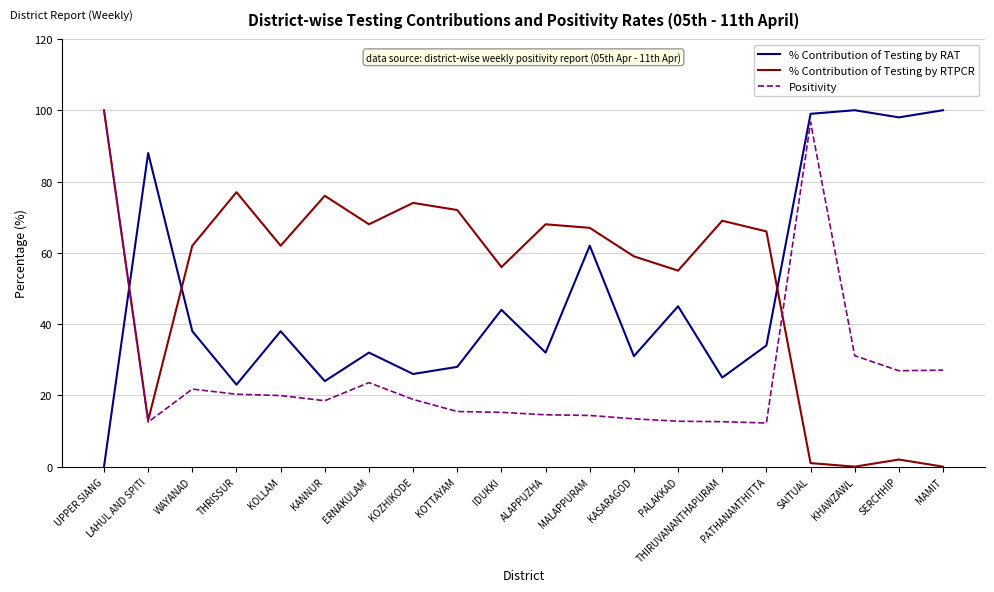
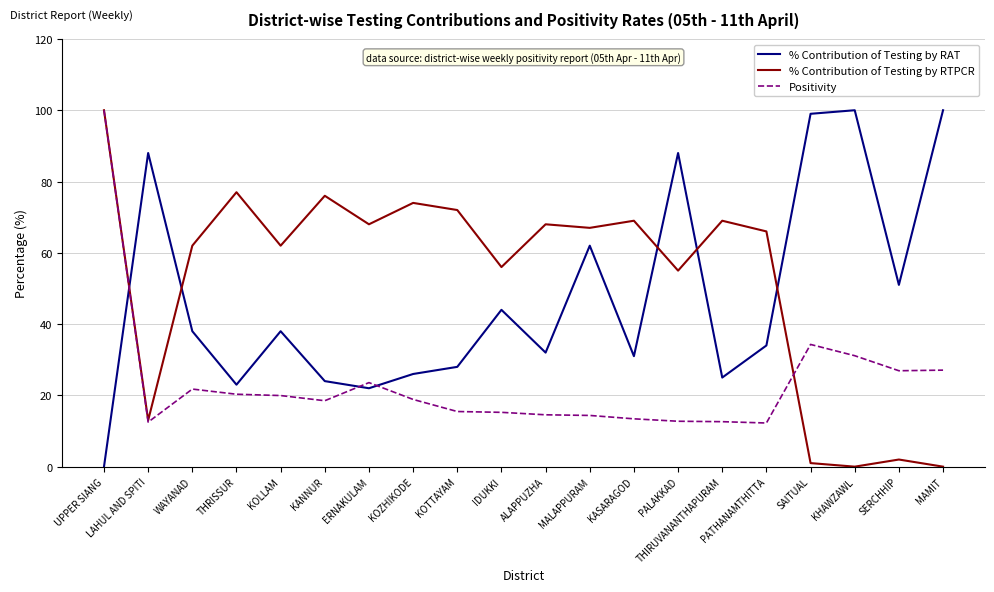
  {
    "% Contribution of Testing by RAT": {
      "UPPER SIANG": 0,
      "LAHUL AND SPITI": 88,
      "WAYANAD": 38,
      "THRISSUR": 23,
      "KOLLAM": 38,
      "KANNUR": 24,
-     "ERNAKULAM": 32,
+     "ERNAKULAM": 22,
      "KOZHIKODE": 26,
      "KOTTAYAM": 28,
      "IDUKKI": 44,
      "ALAPPUZHA": 32,
      "MALAPPURAM": 62,
      "KASARAGOD": 31,
-     "PALAKKAD": 45,
+     "PALAKKAD": 88,
      "THIRUVANANTHAPURAM": 25,
      "PATHANAMTHITTA": 34,
      "SAITUAL": 99,
      "KHAWZAWL": 100,
-     "SERCHHIP": 98,
+     "SERCHHIP": 51,
      "MAMIT": 100
    },
    "% Contribution of Testing by RTPCR": {
      "WAYANAD": 62,
      "THRISSUR": 77,
      "KOLLAM": 62,
      "KANNUR": 76,
      "ERNAKULAM": 68,
      "KOZHIKODE": 74,
      "KOTTAYAM": 72,
      "IDUKKI": 56,
      "ALAPPUZHA": 68,
      "MALAPPURAM": 67,
-     "KASARAGOD": 59,
+     "KASARAGOD": 69,
      "PALAKKAD": 55,
      "THIRUVANANTHAPURAM": 69,
      "PATHANAMTHITTA": 66,
      "SAITUAL": 1,
      "KHAWZAWL": 0,
      "SERCHHIP": 2,
      "MAMIT": 0
    },
    "Positivity": {
      "WAYANAD": 22,
      "THRISSUR": 20,
      "KOLLAM": 20,
      "KANNUR": 19,
      "ERNAKULAM": 24,
      "KOZHIKODE": 19,
      "KOTTAYAM": 15,
      "IDUKKI": 15,
      "ALAPPUZHA": 15,
      "MALAPPURAM": 14,
      "KASARAGOD": 13,
      "PALAKKAD": 13,
      "THIRUVANANTHAPURAM": 13,
      "PATHANAMTHITTA": 12,
-     "SAITUAL": 97,
+     "SAITUAL": 34,
      "KHAWZAWL": 31,
      "SERCHHIP": 27,
      "MAMIT": 27
    }
  }
